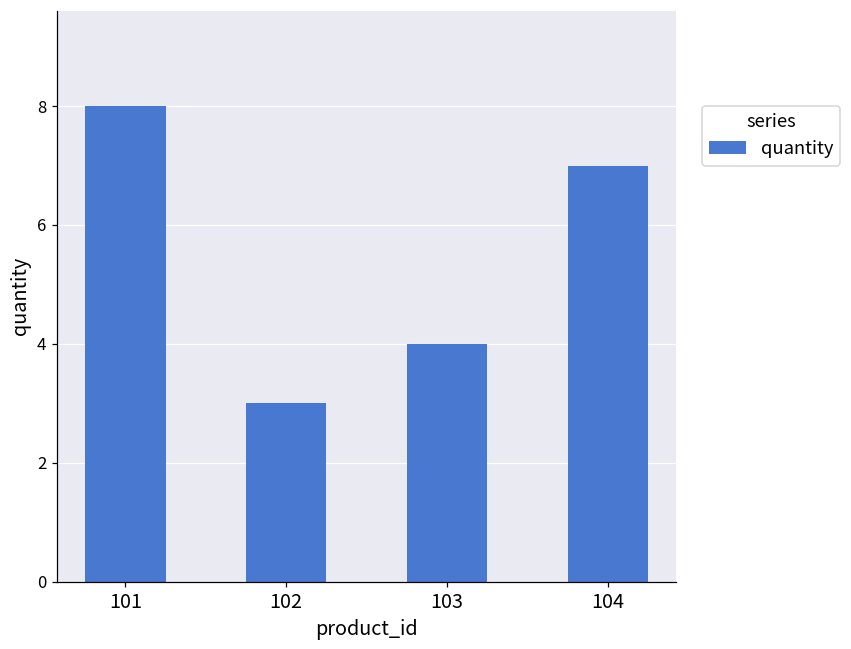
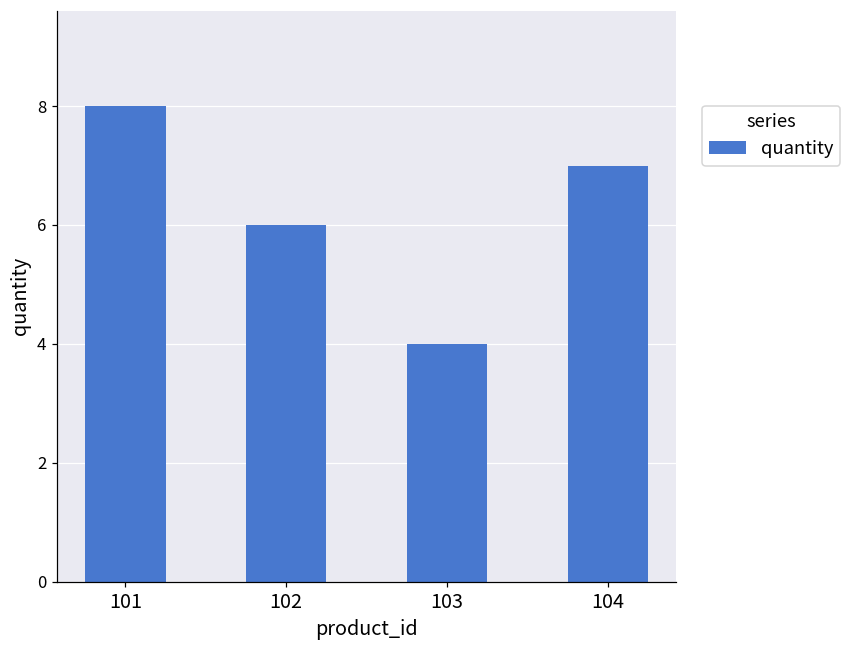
  {
    "101": 8,
-   "102": 3,
+   "102": 6,
    "103": 4,
    "104": 7
  }
